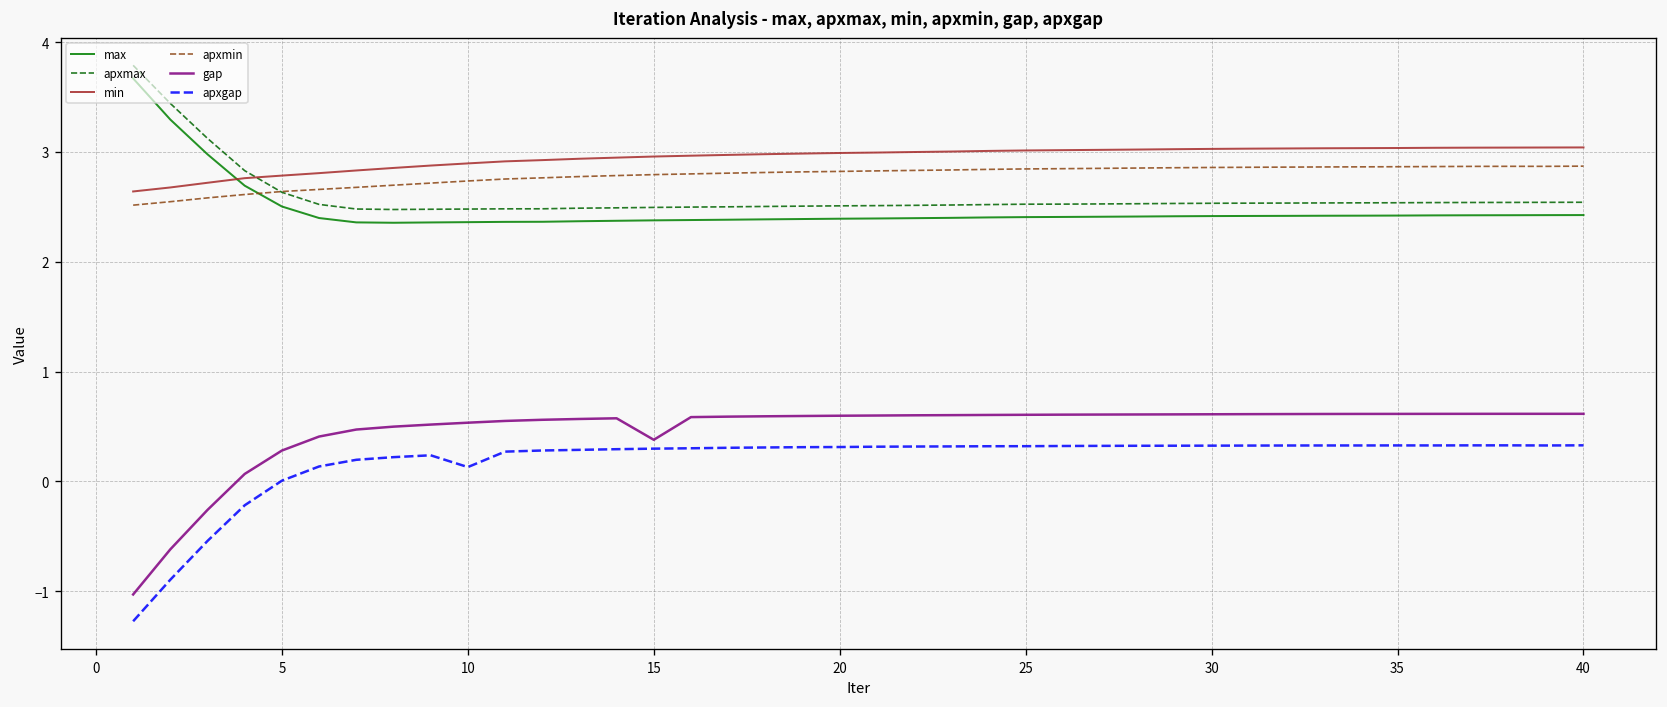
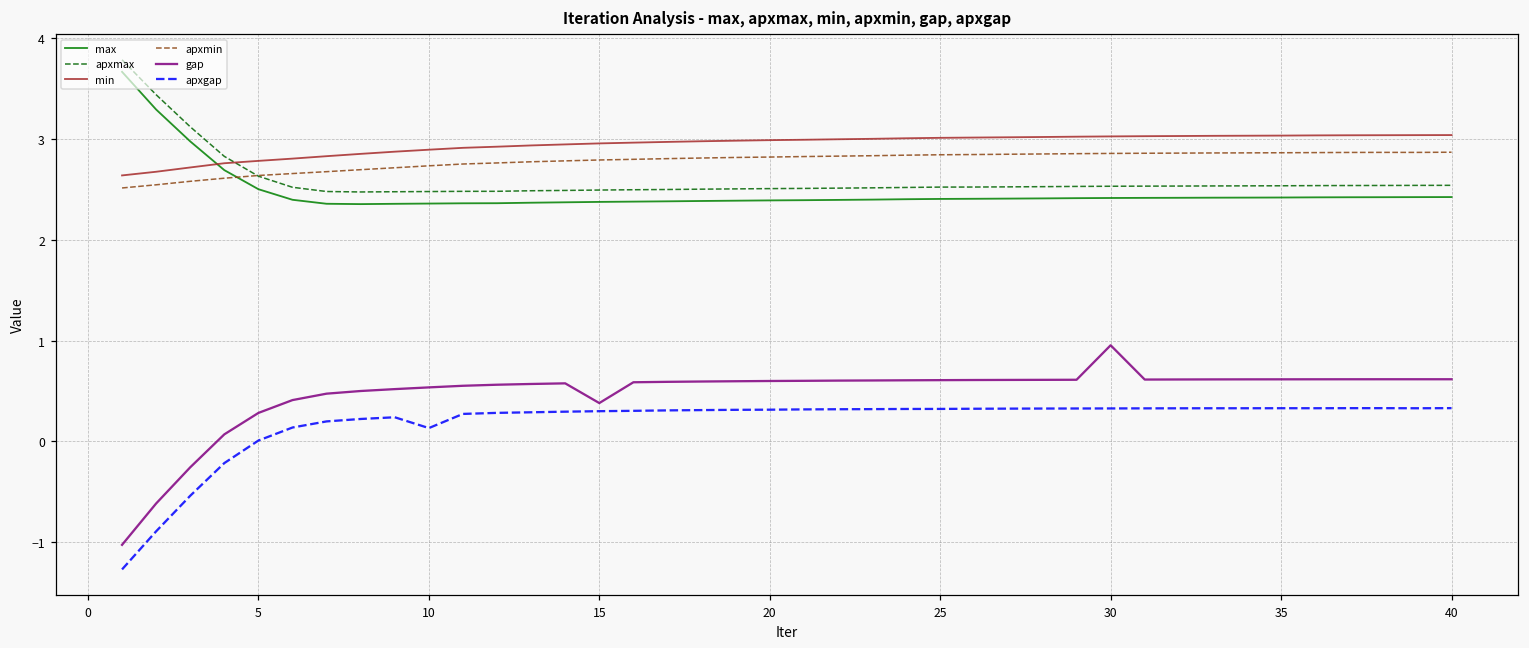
  {
    "gap": {
      "5": 0.3,
      "10": 0.5,
      "15": 0.4,
      "20": 0.6,
      "25": 0.6,
-     "30": 0.6,
+     "30": 1.0,
      "35": 0.6,
      "40": 0.6
    },
    "apxgap": {
      "5": 0.0,
      "10": 0.1,
      "15": 0.3,
      "20": 0.3,
      "25": 0.3,
      "30": 0.3,
      "35": 0.3,
      "40": 0.3
    }
  }
